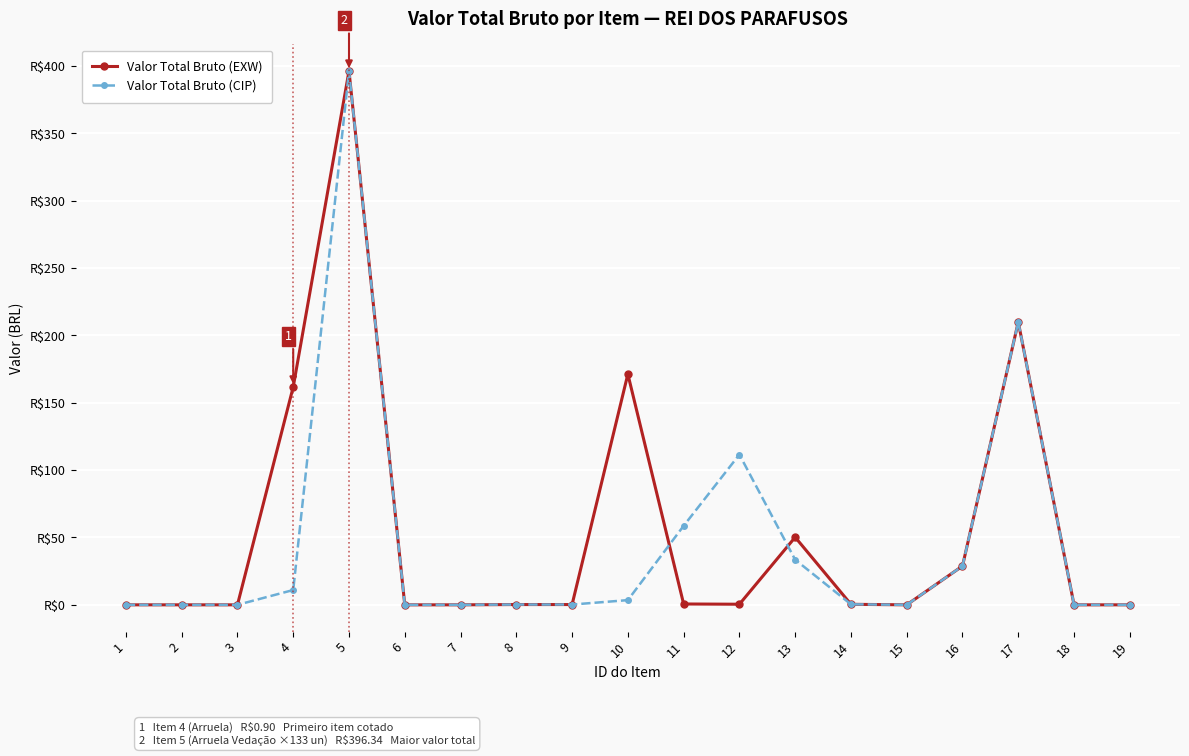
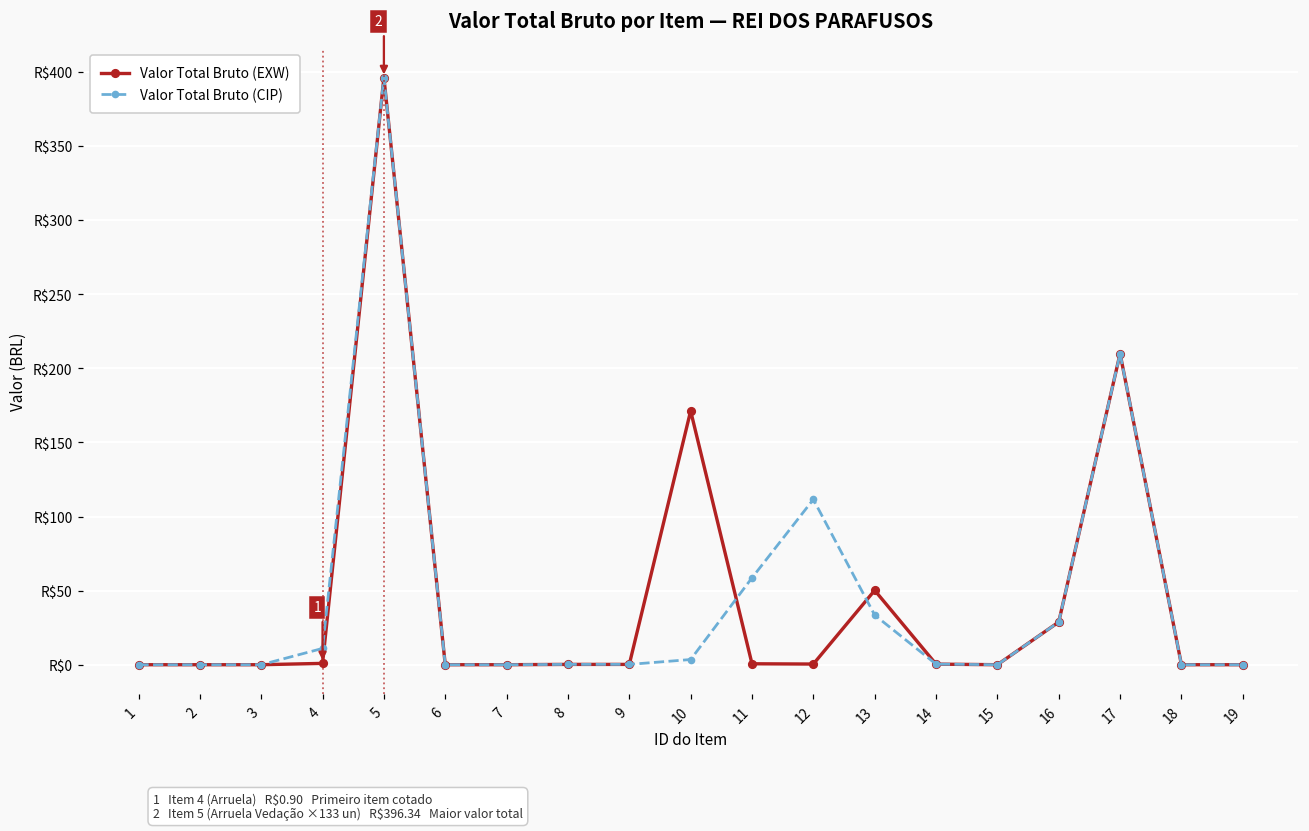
  {
    "Valor Total Bruto (EXW)": {
-     "4": "R$162",
+     "4": "R$1",
      "10": "R$171",
      "11": "R$1",
      "12": "R$0",
      "13": "R$50"
    },
    "Valor Total Bruto (CIP)": {
      "4": "R$11",
      "10": "R$4",
      "11": "R$59",
      "12": "R$112",
      "13": "R$34"
    }
  }
